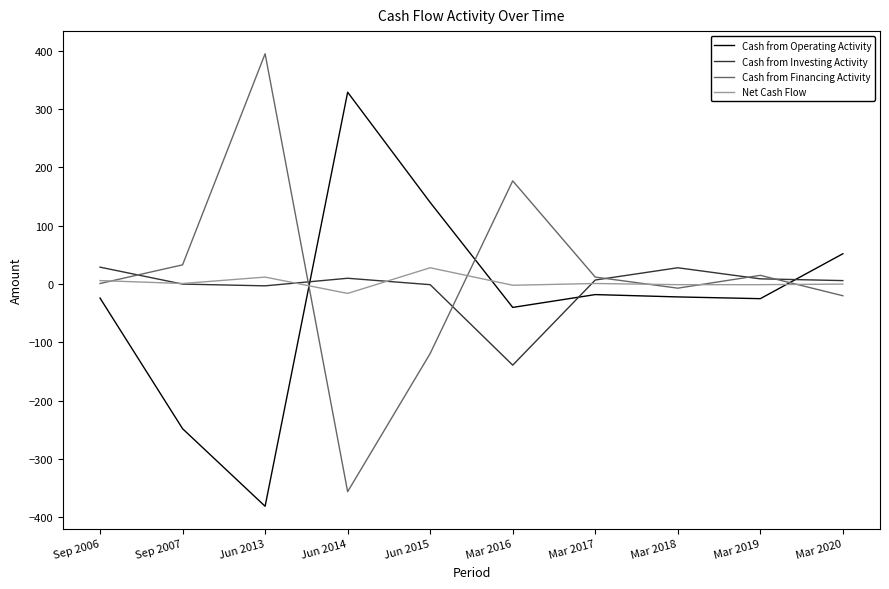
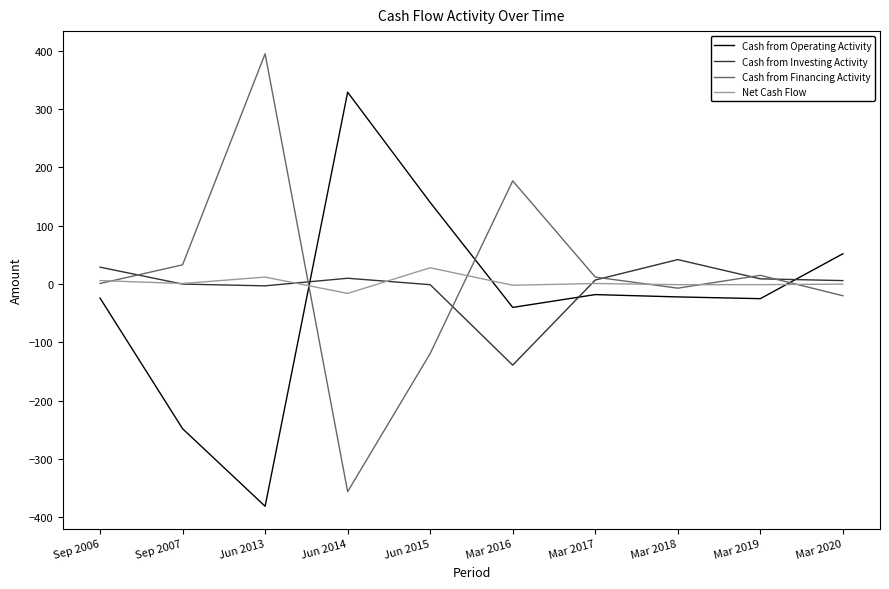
  {
    "Cash from Operating Activity": {
      "Sep 2006": -20,
      "Sep 2007": -250,
      "Jun 2013": -380,
      "Jun 2014": 330,
      "Jun 2015": 140,
      "Mar 2016": -40,
      "Mar 2017": -20,
      "Mar 2018": -20,
      "Mar 2019": -30,
      "Mar 2020": 50
    },
    "Cash from Investing Activity": {
      "Sep 2006": 30,
      "Jun 2013": 0,
      "Jun 2014": 10,
      "Jun 2015": 0,
      "Mar 2016": -140,
      "Mar 2017": 10,
-     "Mar 2018": 30,
+     "Mar 2018": 40,
      "Mar 2019": 10,
      "Mar 2020": 10
    },
    "Cash from Financing Activity": {
      "Sep 2006": 0,
      "Sep 2007": 30,
      "Jun 2013": 400,
      "Jun 2014": -360,
      "Jun 2015": -120,
      "Mar 2016": 180,
      "Mar 2017": 10,
      "Mar 2018": -10,
      "Mar 2019": 20,
      "Mar 2020": -20
    },
    "Net Cash Flow": {
      "Sep 2006": 10,
      "Jun 2013": 10,
      "Jun 2014": -20,
      "Jun 2015": 30,
      "Mar 2016": 0,
      "Mar 2017": 0,
      "Mar 2018": 0,
      "Mar 2019": 0,
      "Mar 2020": 0
    }
  }
